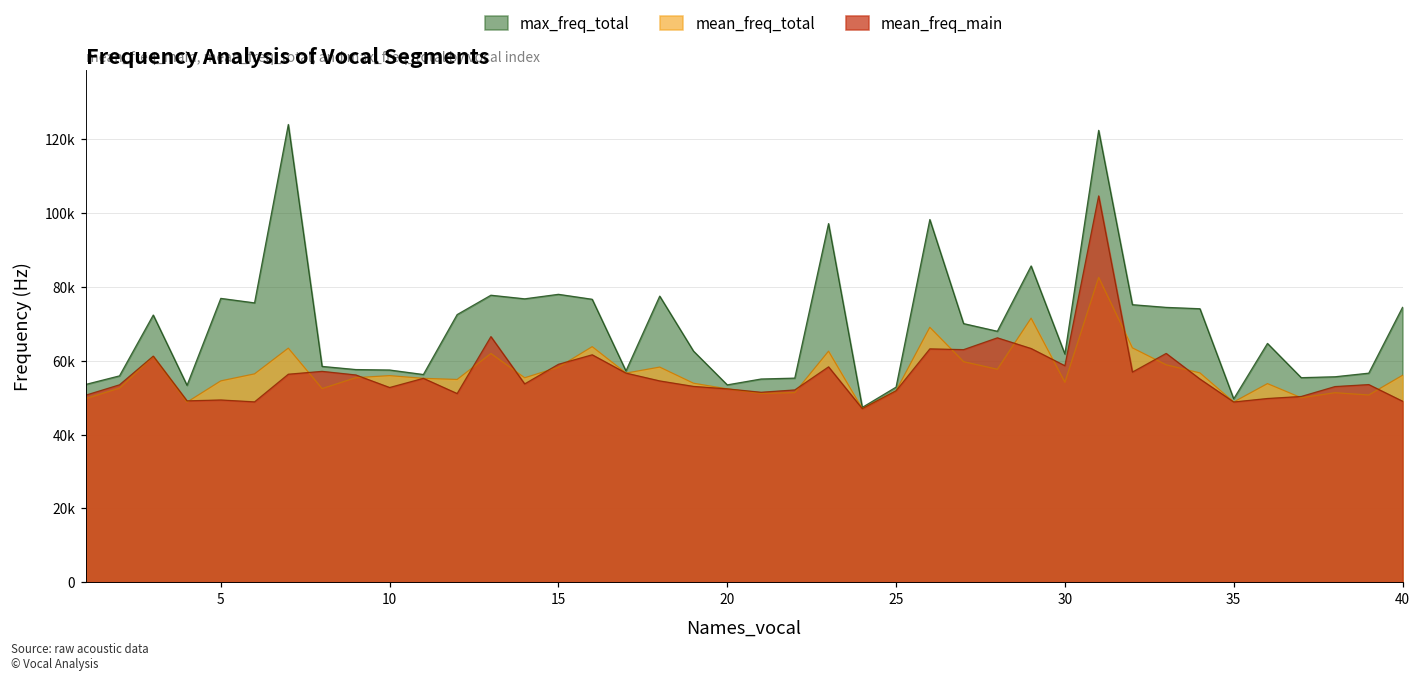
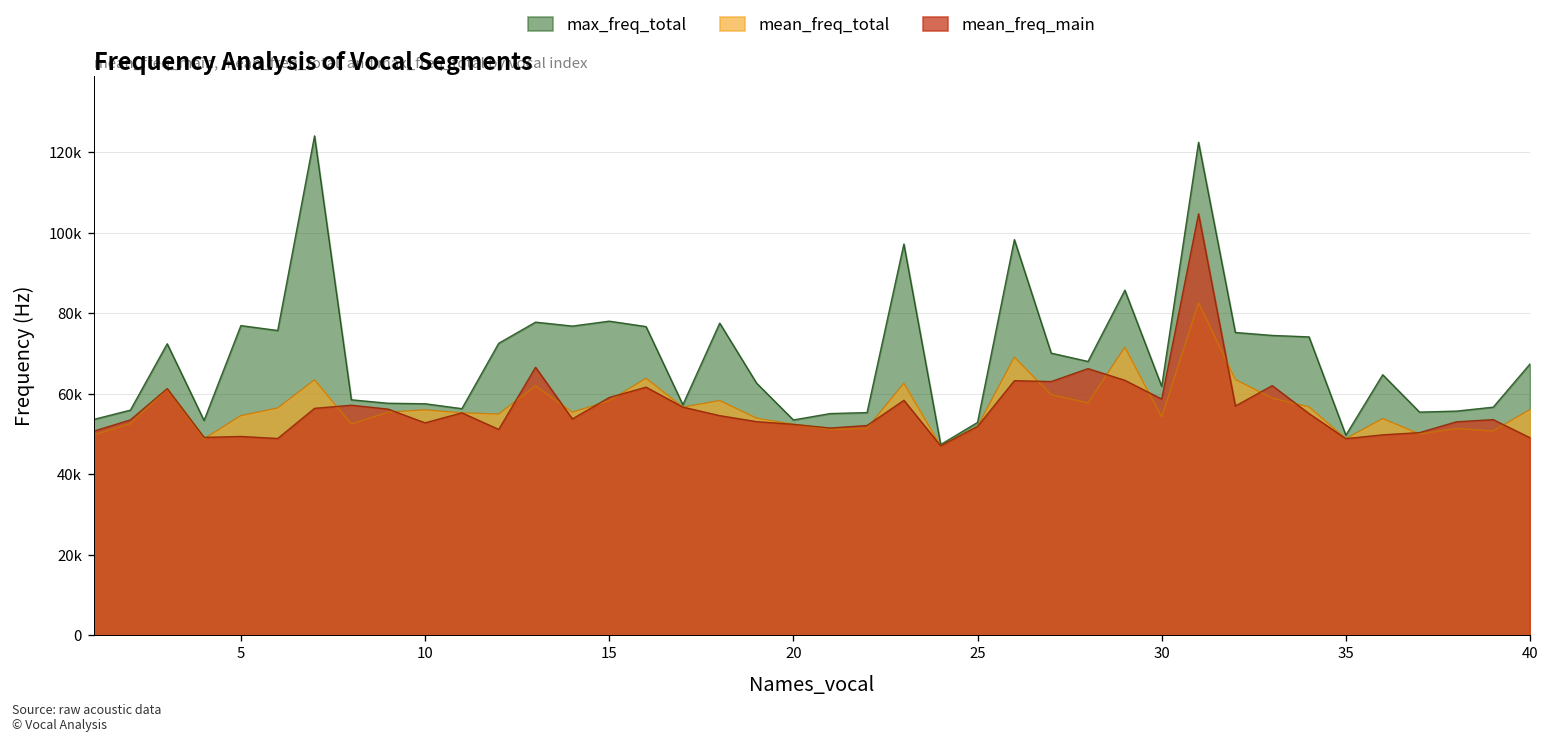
  {
    "max_freq_total": {
      "5": 77000,
      "10": 57000,
      "15": 78000,
      "20": 53000,
      "25": 53000,
      "30": 62000,
      "35": 50000,
-     "40": 74000
+     "40": 67000
    },
    "mean_freq_total": {
      "5": 55000,
      "10": 56000,
      "15": 58000,
      "30": 54000,
      "40": 56000
    },
    "mean_freq_main": {
      "5": 49000,
      "10": 53000,
      "15": 59000,
      "30": 59000,
      "40": 49000
    }
  }
